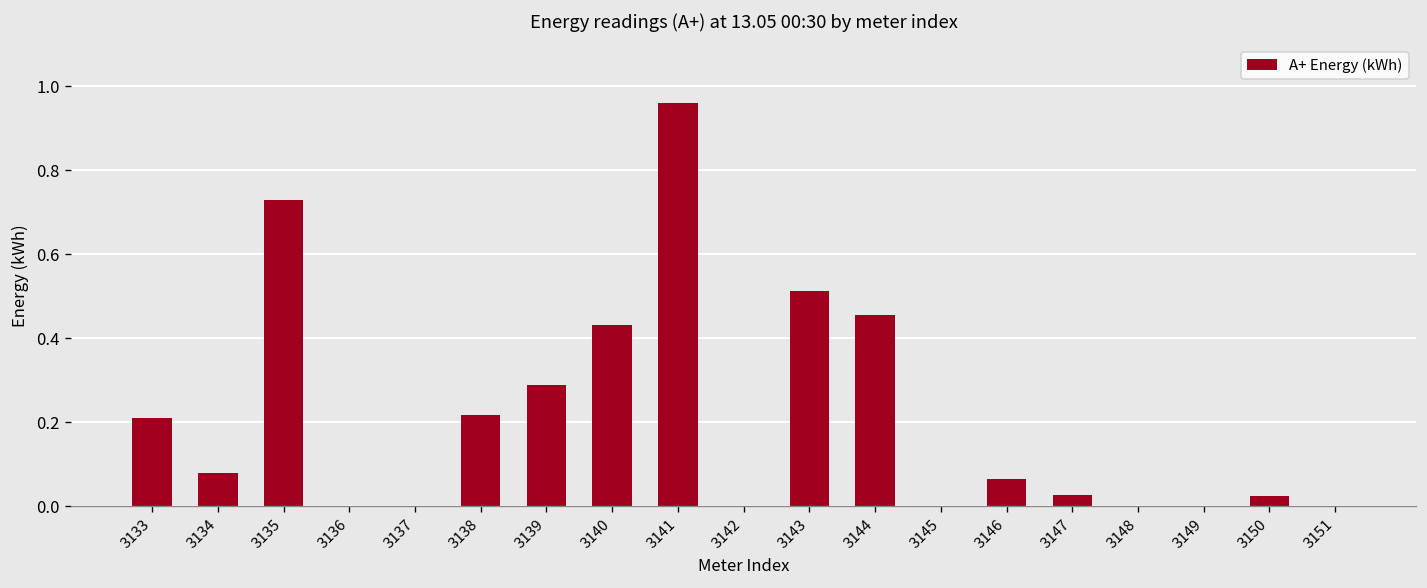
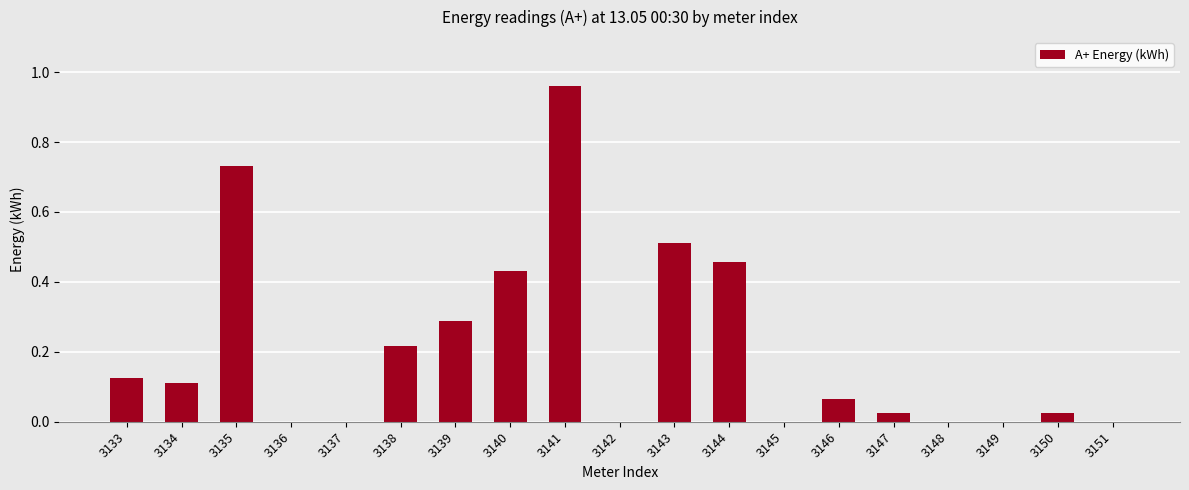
  {
-   "3133": 0.21,
-   "3134": 0.08,
+   "3133": 0.12,
+   "3134": 0.11,
    "3135": 0.73,
    "3136": 0.00,
    "3137": 0.00,
    "3138": 0.22,
    "3139": 0.29,
    "3140": 0.43,
    "3141": 0.96,
    "3142": 0.00,
    "3143": 0.51,
    "3144": 0.46,
    "3145": 0.00,
    "3146": 0.06,
    "3147": 0.03,
    "3148": 0.00,
    "3149": 0.00,
    "3150": 0.02,
    "3151": 0.00
  }
